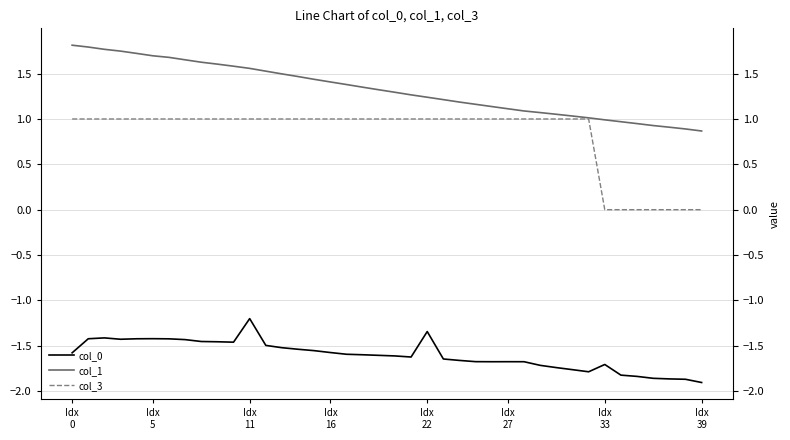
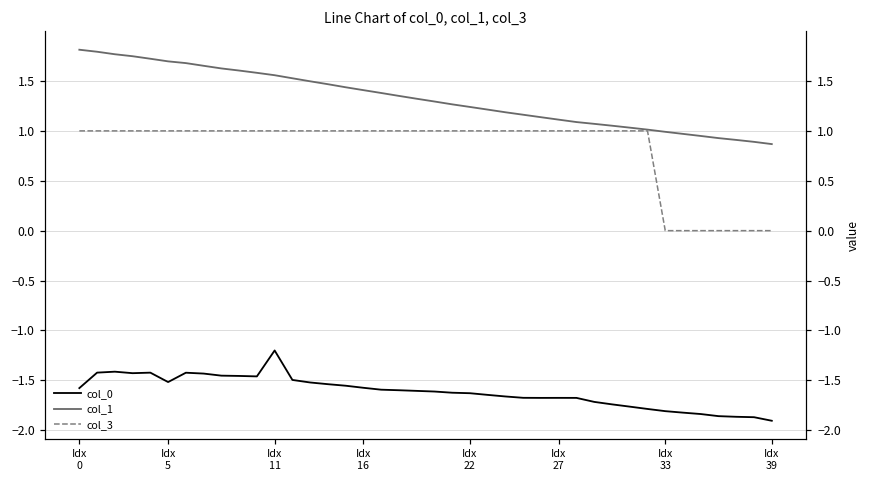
  {
    "col_0": {
      "Idx 0": -1.6,
-     "Idx 5": -1.4,
+     "Idx 5": -1.5,
      "Idx 11": -1.2,
      "Idx 16": -1.6,
-     "Idx 22": -1.3,
+     "Idx 22": -1.6,
      "Idx 27": -1.7,
-     "Idx 33": -1.7,
+     "Idx 33": -1.8,
      "Idx 39": -1.9
    }
  }
